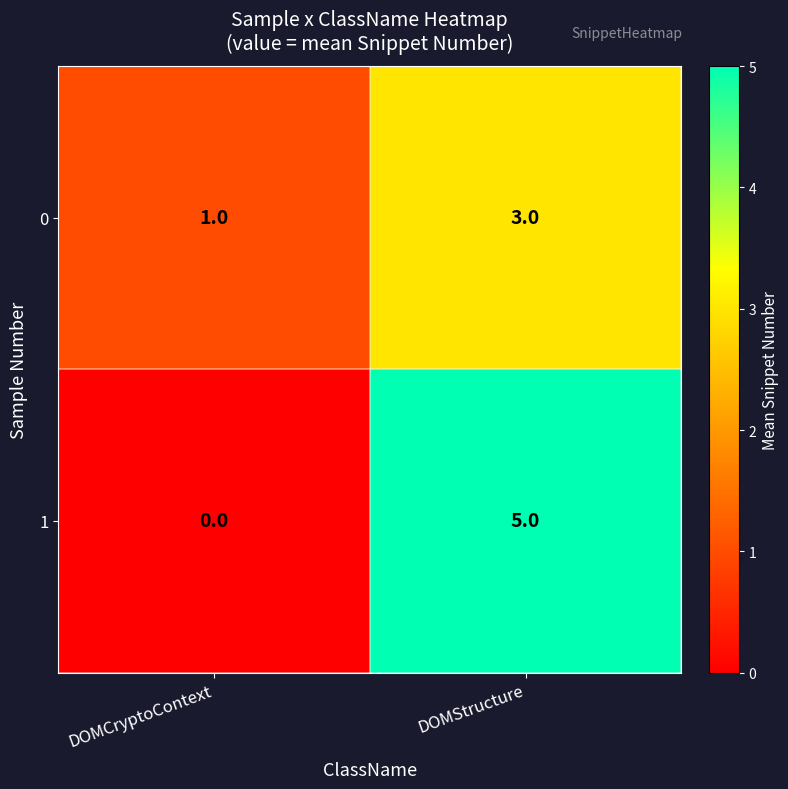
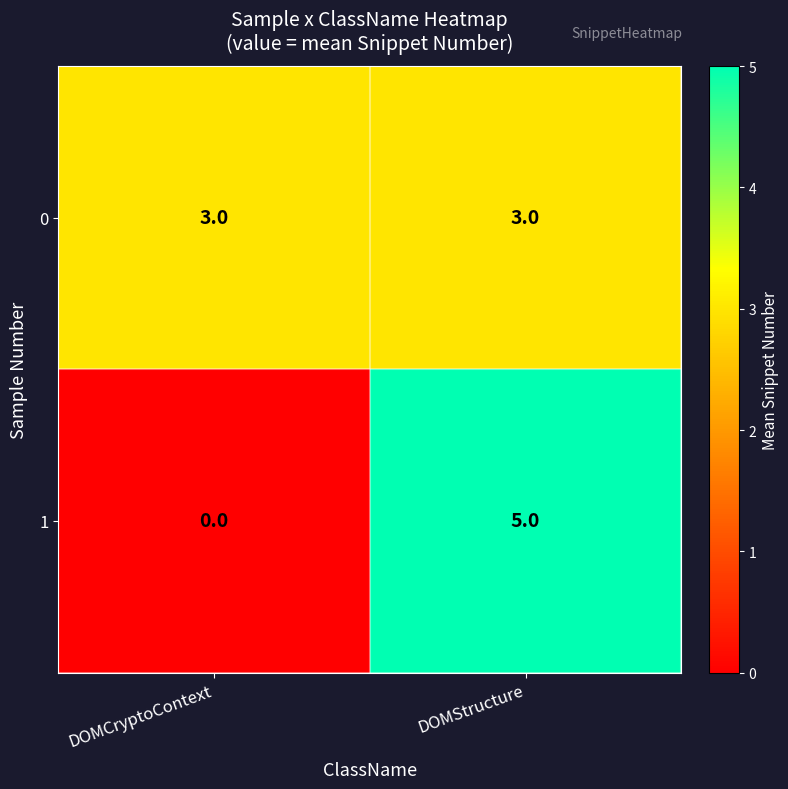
  {
    "0": {
-     "DOMCryptoContext": 1.0,
+     "DOMCryptoContext": 3.0,
      "DOMStructure": 3.0
    },
    "1": {
      "DOMCryptoContext": 0.0,
      "DOMStructure": 5.0
    }
  }
